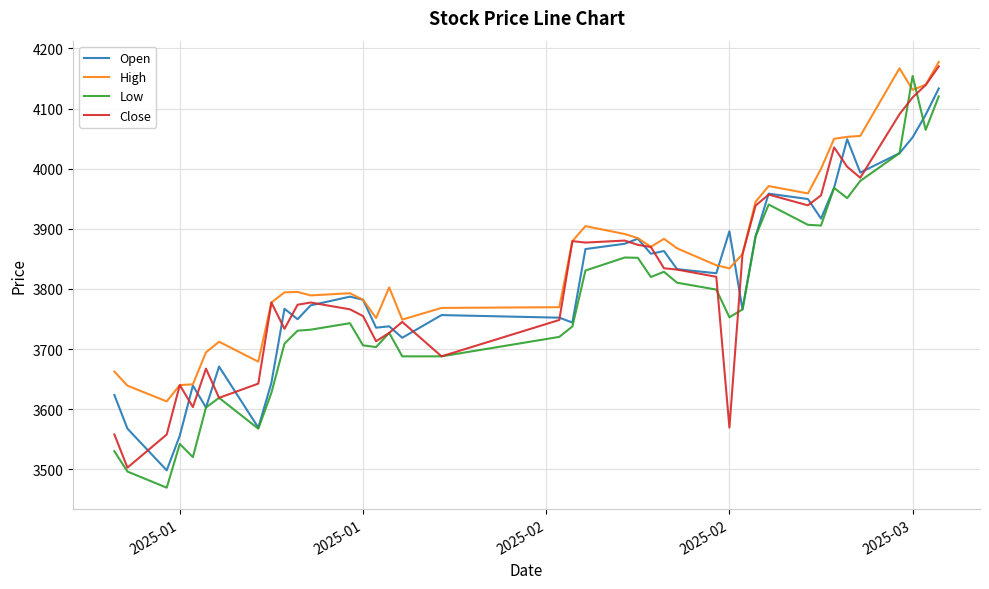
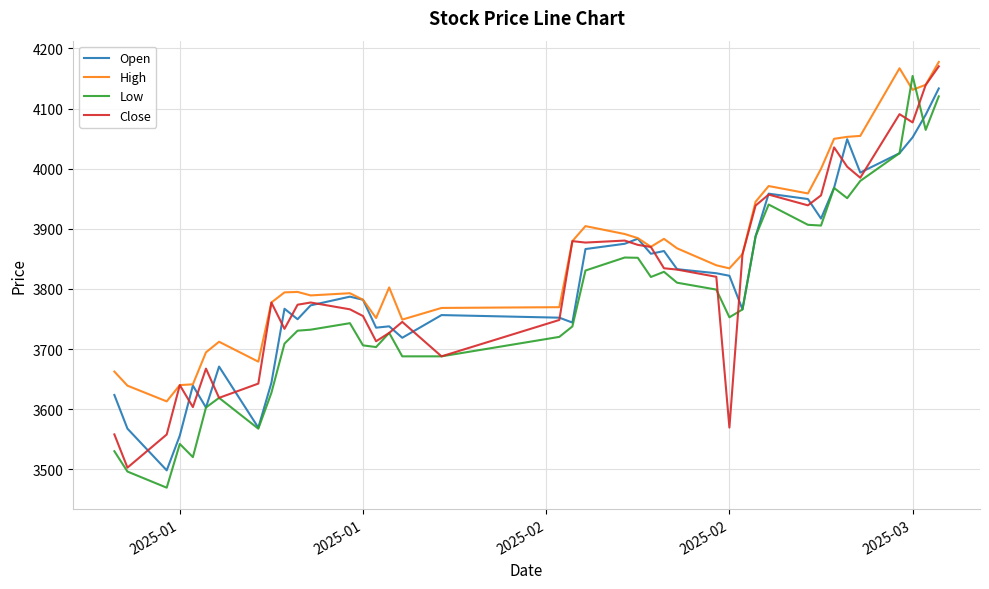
  {
    "Open": {
-     "2025-02": 3900,
+     "2025-02": 3820,
      "2025-03": 4050
    },
    "High": {
      "2025-02": 3830,
      "2025-03": 4130
    },
    "Low": {
      "2025-02": 3750,
      "2025-03": 4150
    },
    "Close": {
      "2025-02": 3570,
-     "2025-03": 4120
+     "2025-03": 4080
    }
  }
